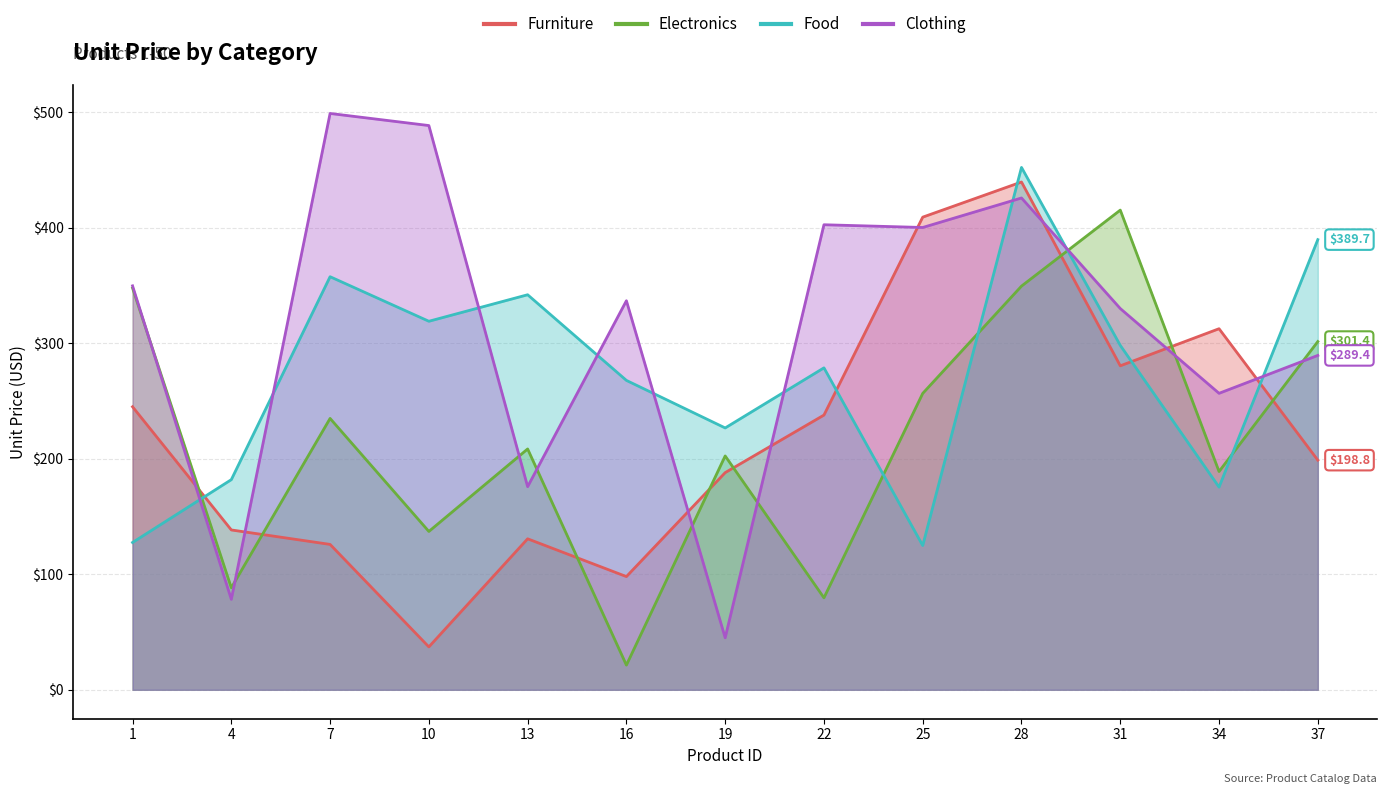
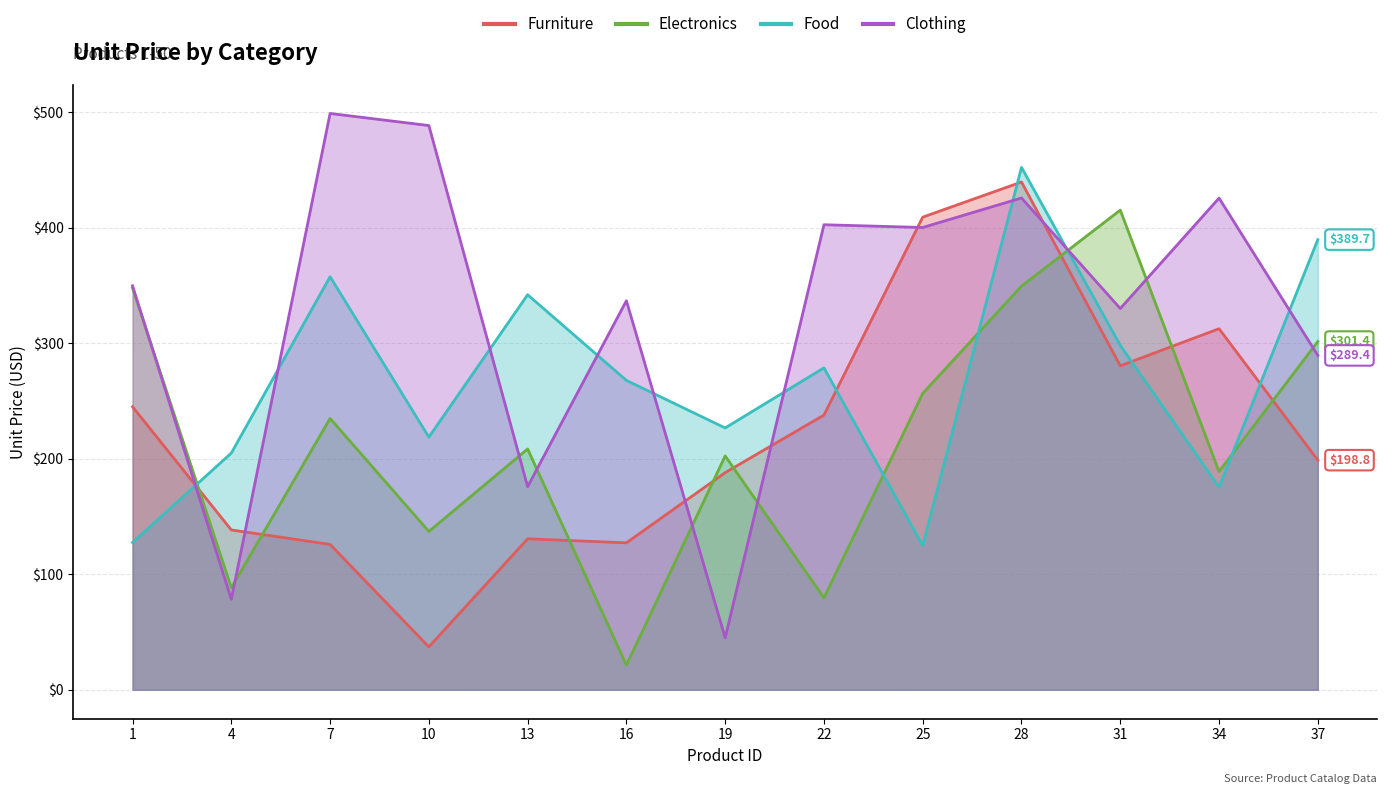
  {
    "Furniture": {
      "1": "$245",
      "4": "$138",
      "7": "$126",
      "10": "$37",
      "13": "$131",
-     "16": "$98",
+     "16": "$127",
      "19": "$188",
      "22": "$238",
      "25": "$409",
      "28": "$440",
      "31": "$280",
      "34": "$313"
    },
    "Electronics": {
      "4": "$88",
      "7": "$235",
      "10": "$137",
      "13": "$208",
      "16": "$21",
      "19": "$202",
      "22": "$80",
      "25": "$257",
      "28": "$349",
      "31": "$415",
      "34": "$189"
    },
    "Food": {
      "1": "$128",
-     "4": "$182",
+     "4": "$205",
      "7": "$358",
-     "10": "$319",
+     "10": "$219",
      "13": "$342",
      "16": "$268",
      "19": "$227",
      "22": "$279",
      "25": "$125",
      "28": "$452",
      "31": "$298",
      "34": "$175"
    },
    "Clothing": {
      "4": "$78",
      "7": "$499",
      "10": "$488",
      "13": "$176",
      "16": "$337",
      "19": "$45",
      "22": "$403",
      "25": "$400",
      "28": "$426",
      "31": "$330",
-     "34": "$257"
+     "34": "$426"
    }
  }
